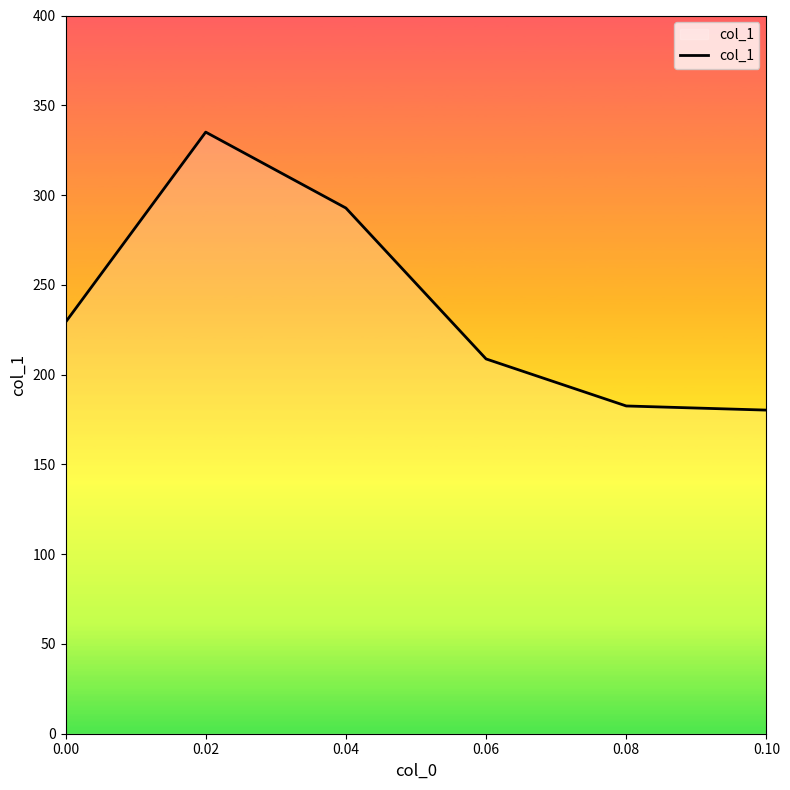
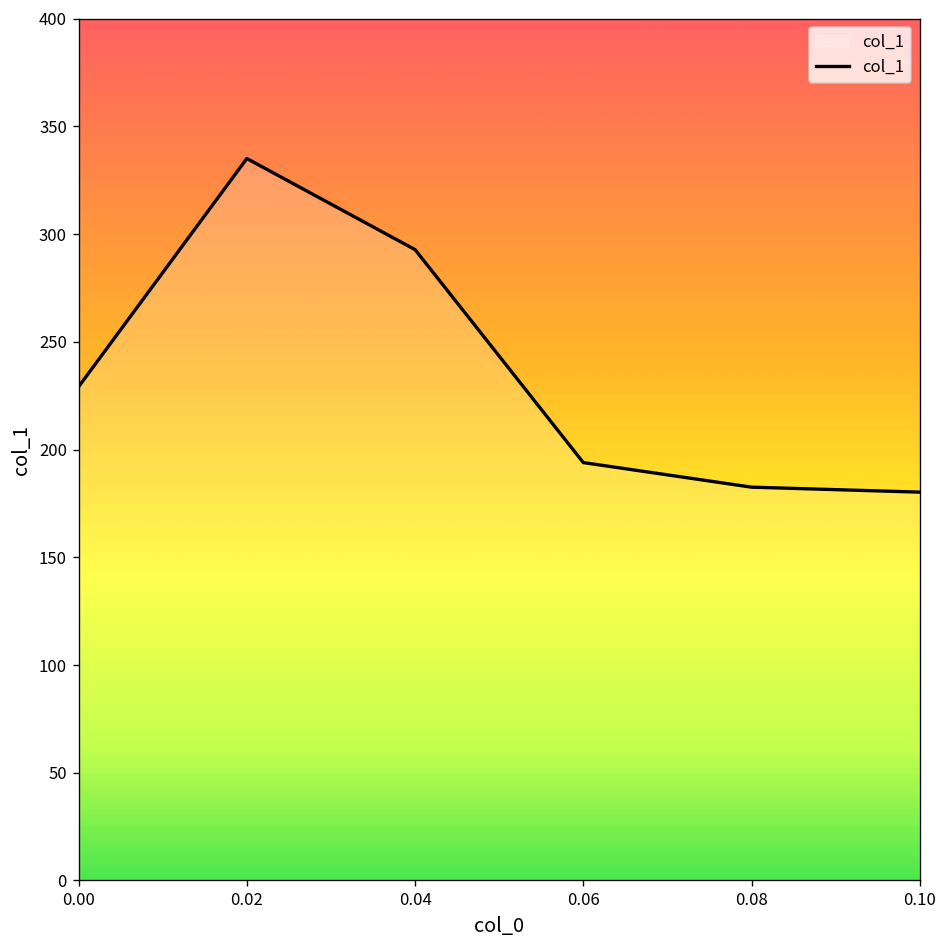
  {
    "0.00": 229,
    "0.02": 335,
    "0.04": 293,
-   "0.06": 209,
+   "0.06": 194,
    "0.08": 183,
    "0.10": 180
  }
